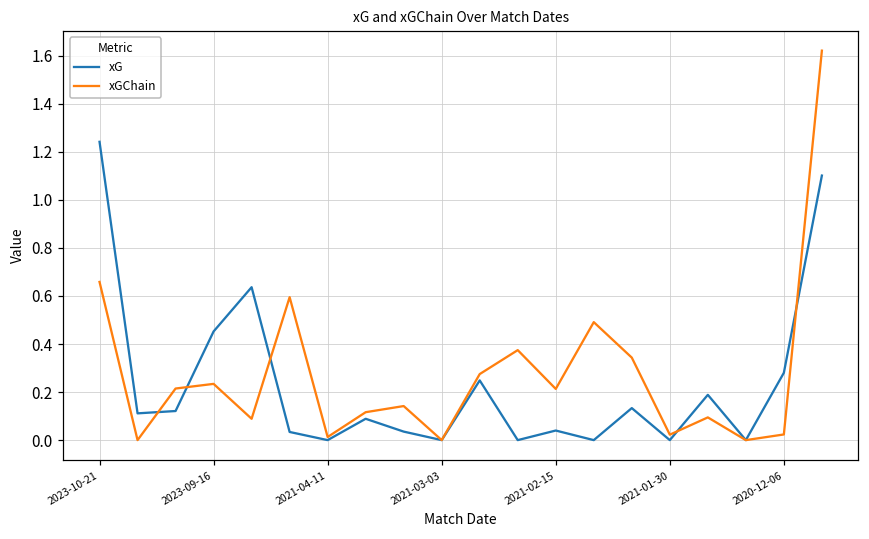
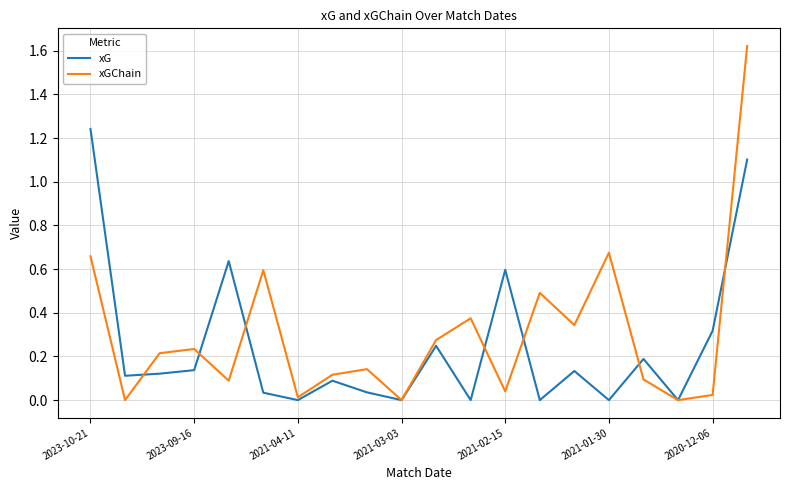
  {
    "xG": {
      "2023-10-21": 1.24,
-     "2023-09-16": 0.45,
+     "2023-09-16": 0.14,
      "2021-04-11": 0.00,
-     "2021-02-15": 0.04,
+     "2021-02-15": 0.60,
      "2021-01-30": 0.00,
-     "2020-12-06": 0.28
+     "2020-12-06": 0.32
    },
    "xGChain": {
      "2023-10-21": 0.66,
      "2023-09-16": 0.23,
      "2021-04-11": 0.01,
-     "2021-02-15": 0.21,
-     "2021-01-30": 0.02,
+     "2021-02-15": 0.04,
+     "2021-01-30": 0.67,
      "2020-12-06": 0.02
    }
  }
